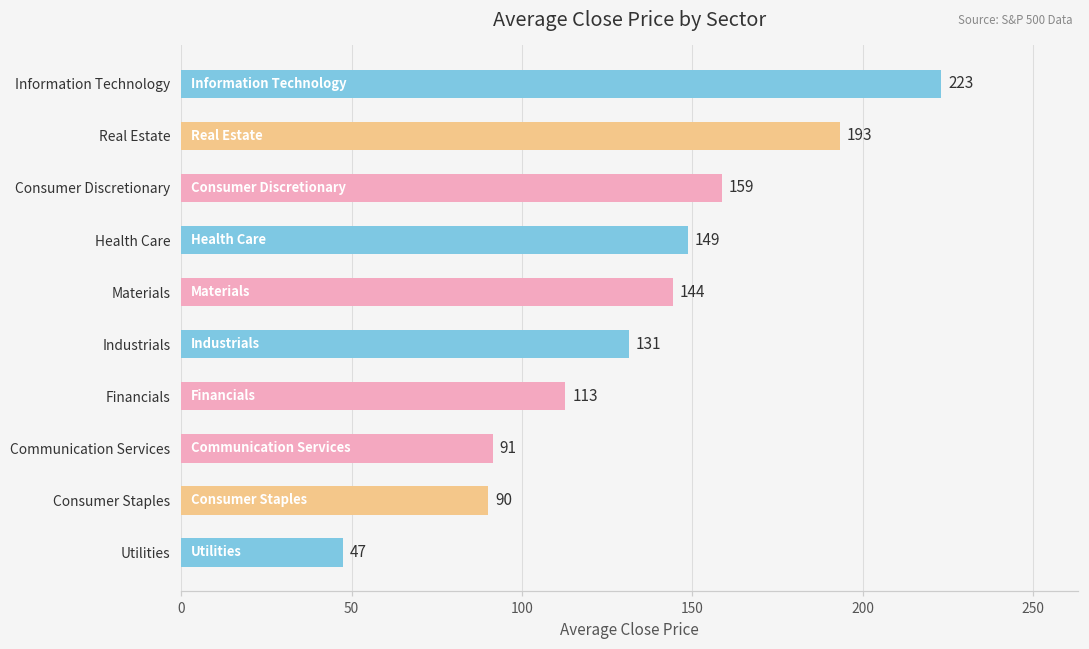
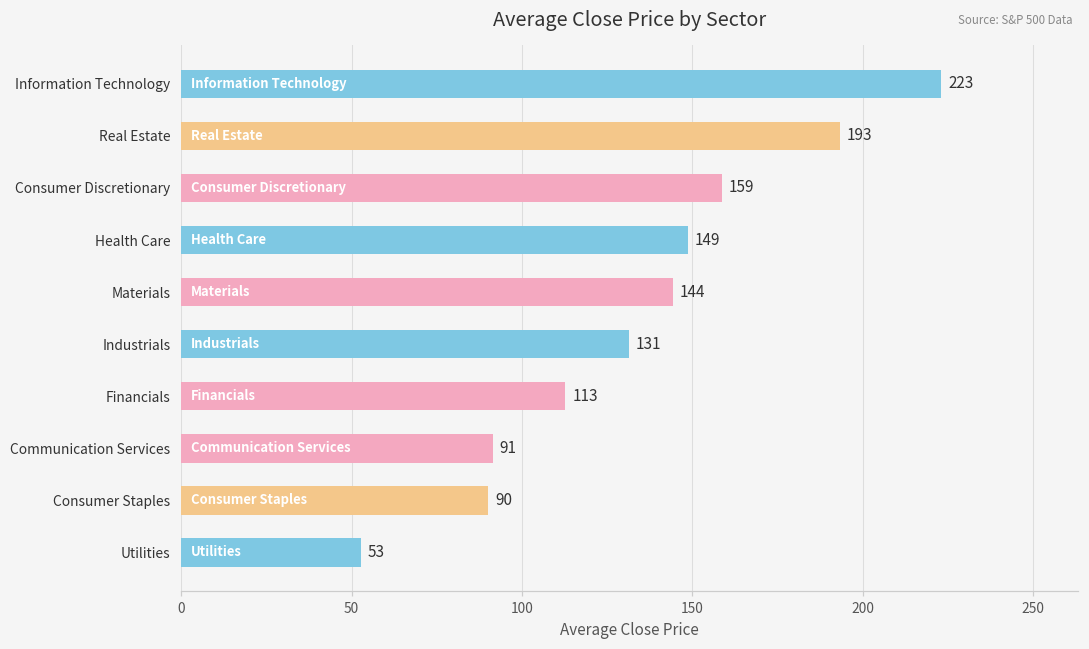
  {
    "Information Technology": 223,
    "Real Estate": 193,
    "Consumer Discretionary": 159,
    "Health Care": 149,
    "Materials": 144,
    "Industrials": 131,
    "Financials": 113,
    "Communication Services": 91,
    "Consumer Staples": 90,
-   "Utilities": 47
+   "Utilities": 53
  }
